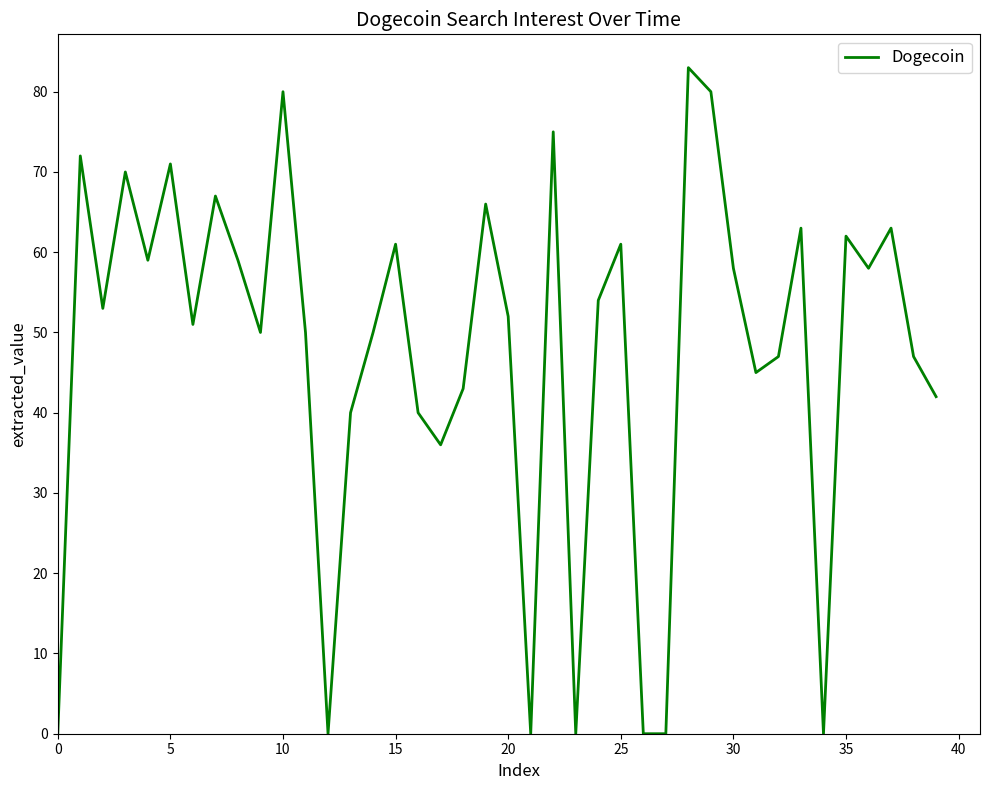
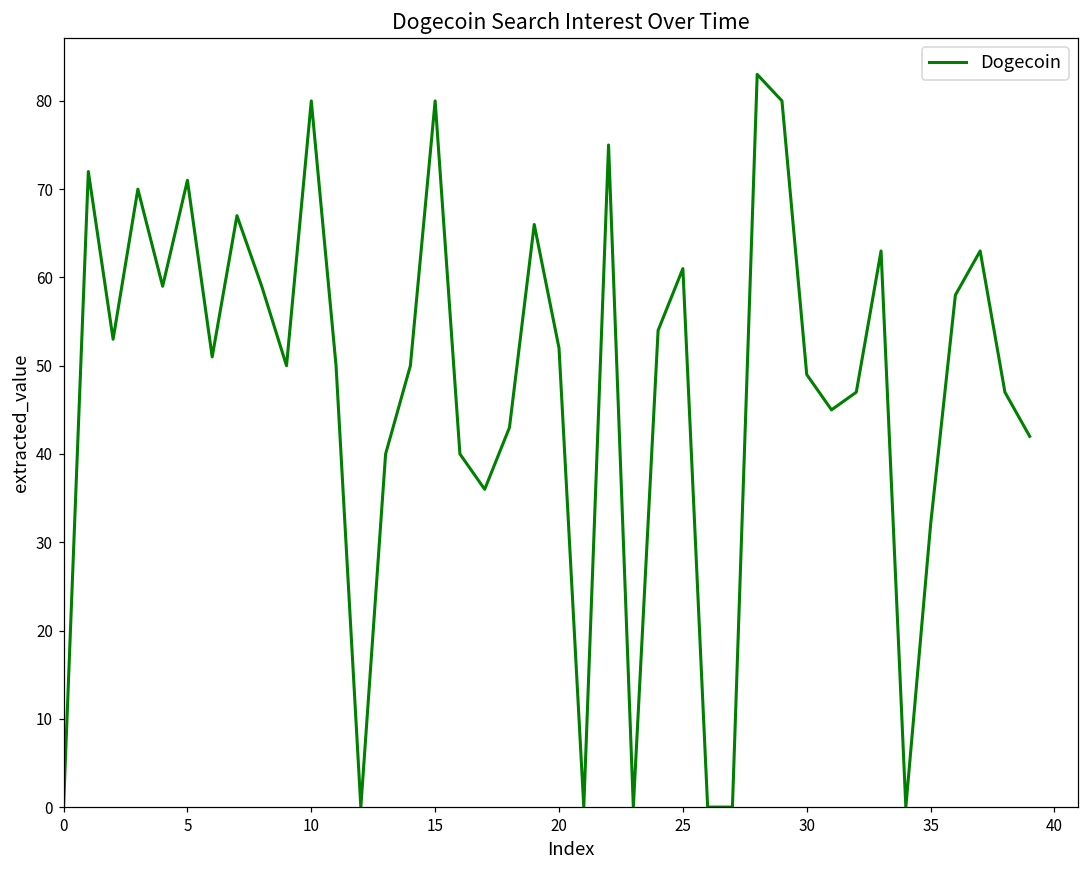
  {
    "0": 0,
    "5": 71,
    "10": 80,
-   "15": 61,
+   "15": 80,
    "20": 52,
    "25": 61,
-   "30": 58,
-   "35": 62
+   "30": 49,
+   "35": 32
  }
